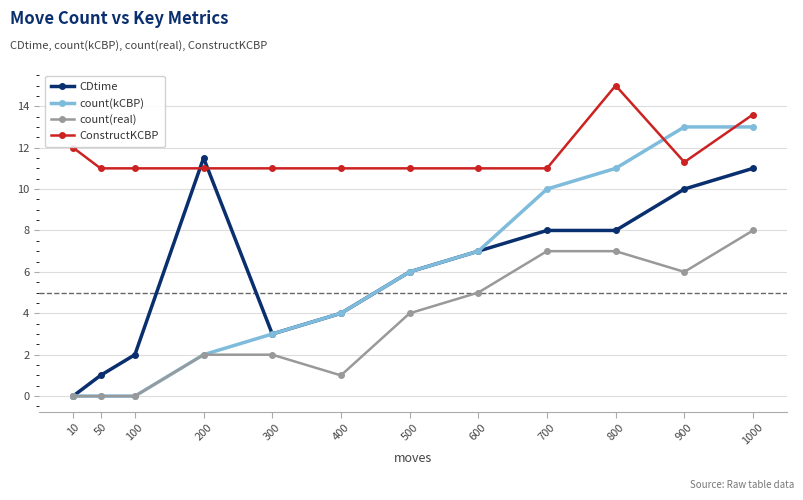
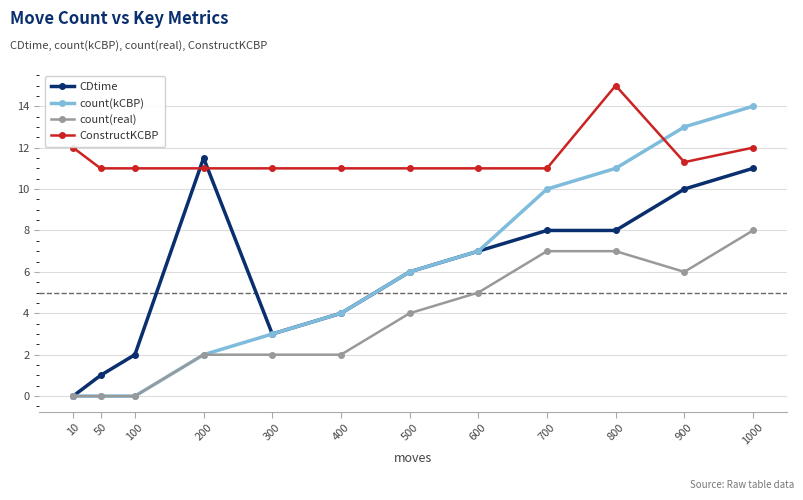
  {
    "CDtime": {
      "50": 1.0,
      "100": 2.0,
      "200": 11.5,
      "700": 8.0,
      "800": 8.0,
      "900": 10.0,
      "1000": 11.0
    },
    "count(kCBP)": {
      "700": 10,
      "800": 11,
      "900": 13,
-     "1000": 13
+     "1000": 14
    },
    "count(real)": {
      "300": 2,
-     "400": 1,
+     "400": 2,
      "500": 4,
      "600": 5,
      "700": 7,
      "800": 7,
      "900": 6,
      "1000": 8
    },
    "ConstructKCBP": {
      "10": 12.0,
      "50": 11.0,
      "100": 11.0,
      "200": 11.0,
      "300": 11.0,
      "400": 11.0,
      "500": 11.0,
      "600": 11.0,
      "700": 11.0,
      "800": 15.0,
      "900": 11.3,
-     "1000": 13.6
+     "1000": 12.0
    }
  }
